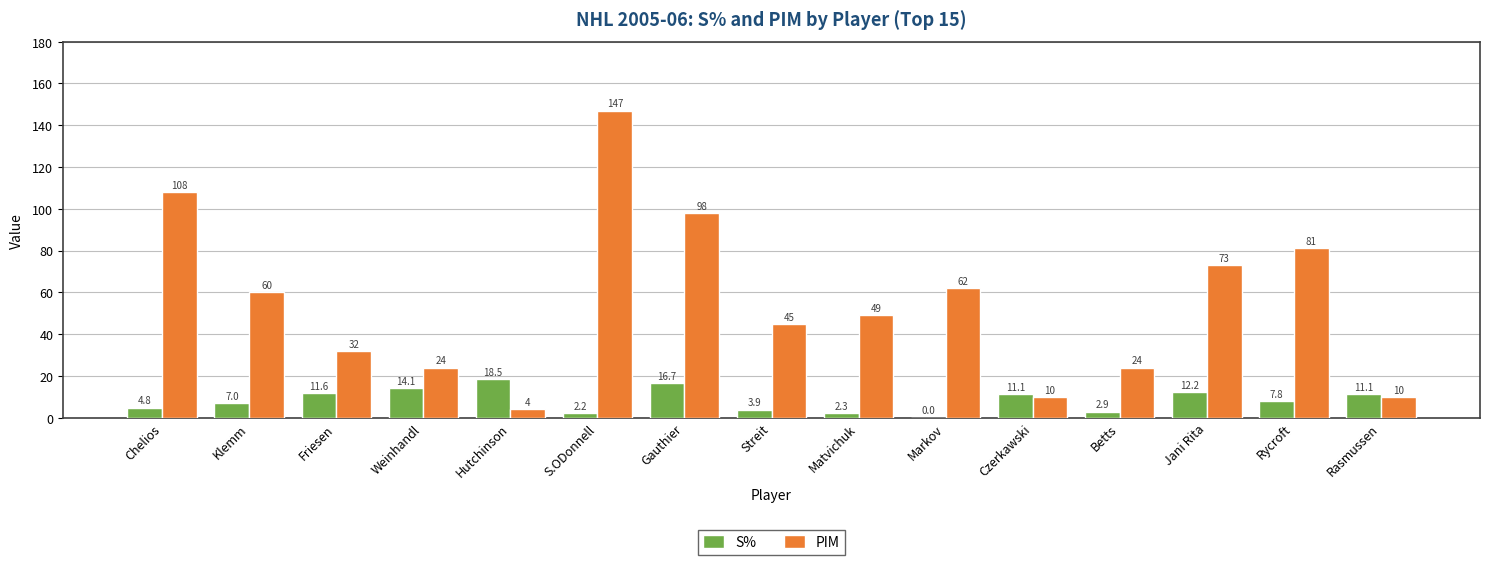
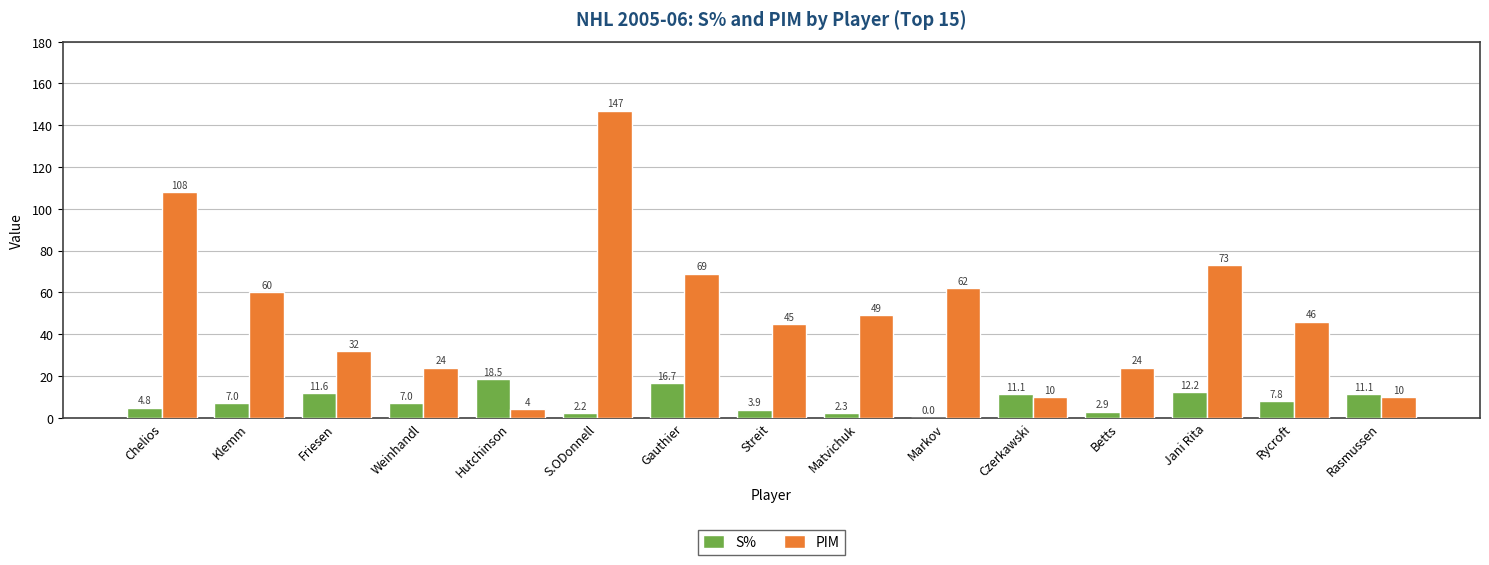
  {
    "S%": {
      "Chelios": 4.8,
      "Klemm": 7.0,
      "Friesen": 11.6,
-     "Weinhandl": 14.1,
+     "Weinhandl": 7.0,
      "Hutchinson": 18.5,
      "S.ODonnell": 2.2,
      "Gauthier": 16.7,
      "Streit": 3.9,
      "Matvichuk": 2.3,
      "Markov": 0.0,
      "Czerkawski": 11.1,
      "Betts": 2.9,
      "Jani Rita": 12.2,
      "Rycroft": 7.8,
      "Rasmussen": 11.1
    },
    "PIM": {
      "Chelios": 108,
      "Klemm": 60,
      "Friesen": 32,
      "Weinhandl": 24,
      "Hutchinson": 4,
      "S.ODonnell": 147,
-     "Gauthier": 98,
+     "Gauthier": 69,
      "Streit": 45,
      "Matvichuk": 49,
      "Markov": 62,
      "Czerkawski": 10,
      "Betts": 24,
      "Jani Rita": 73,
-     "Rycroft": 81,
+     "Rycroft": 46,
      "Rasmussen": 10
    }
  }
